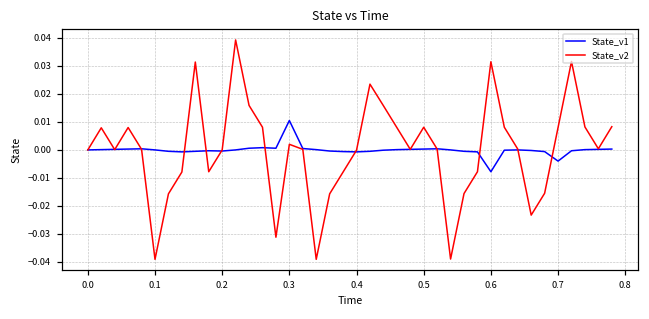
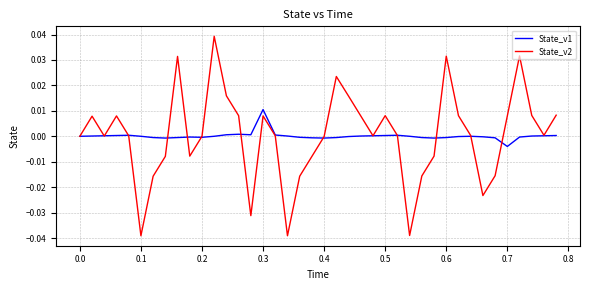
  {
    "State_v1": {
      "0.1": 0.000,
      "0.3": 0.011,
      "0.5": 0.000,
-     "0.6": -0.008,
+     "0.6": -0.001,
      "0.7": -0.004
    },
    "State_v2": {
      "0.1": -0.039,
-     "0.3": 0.002,
+     "0.3": 0.008,
      "0.5": 0.008,
      "0.6": 0.032,
      "0.7": 0.008
    }
  }
